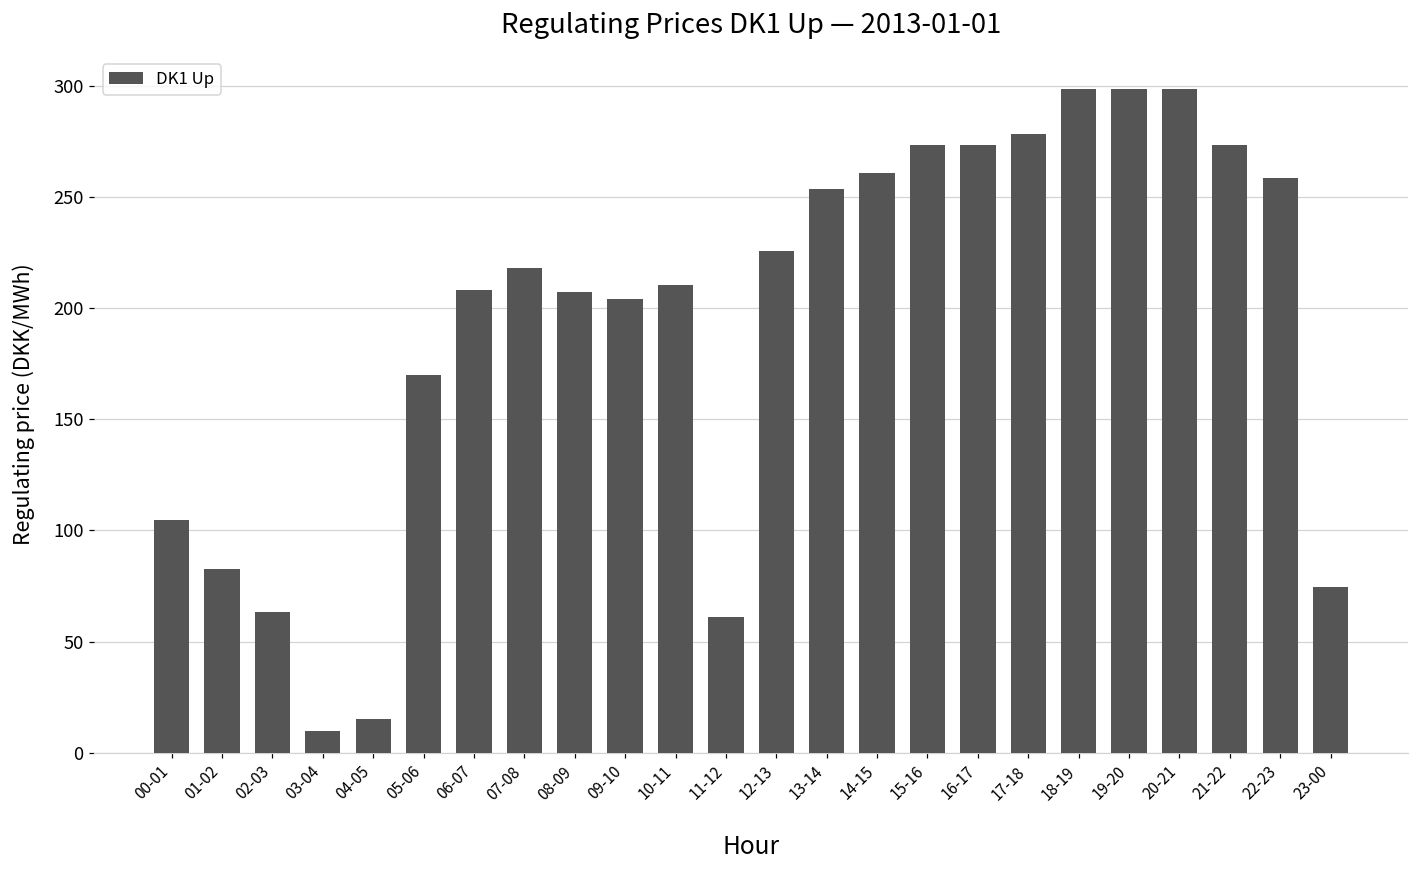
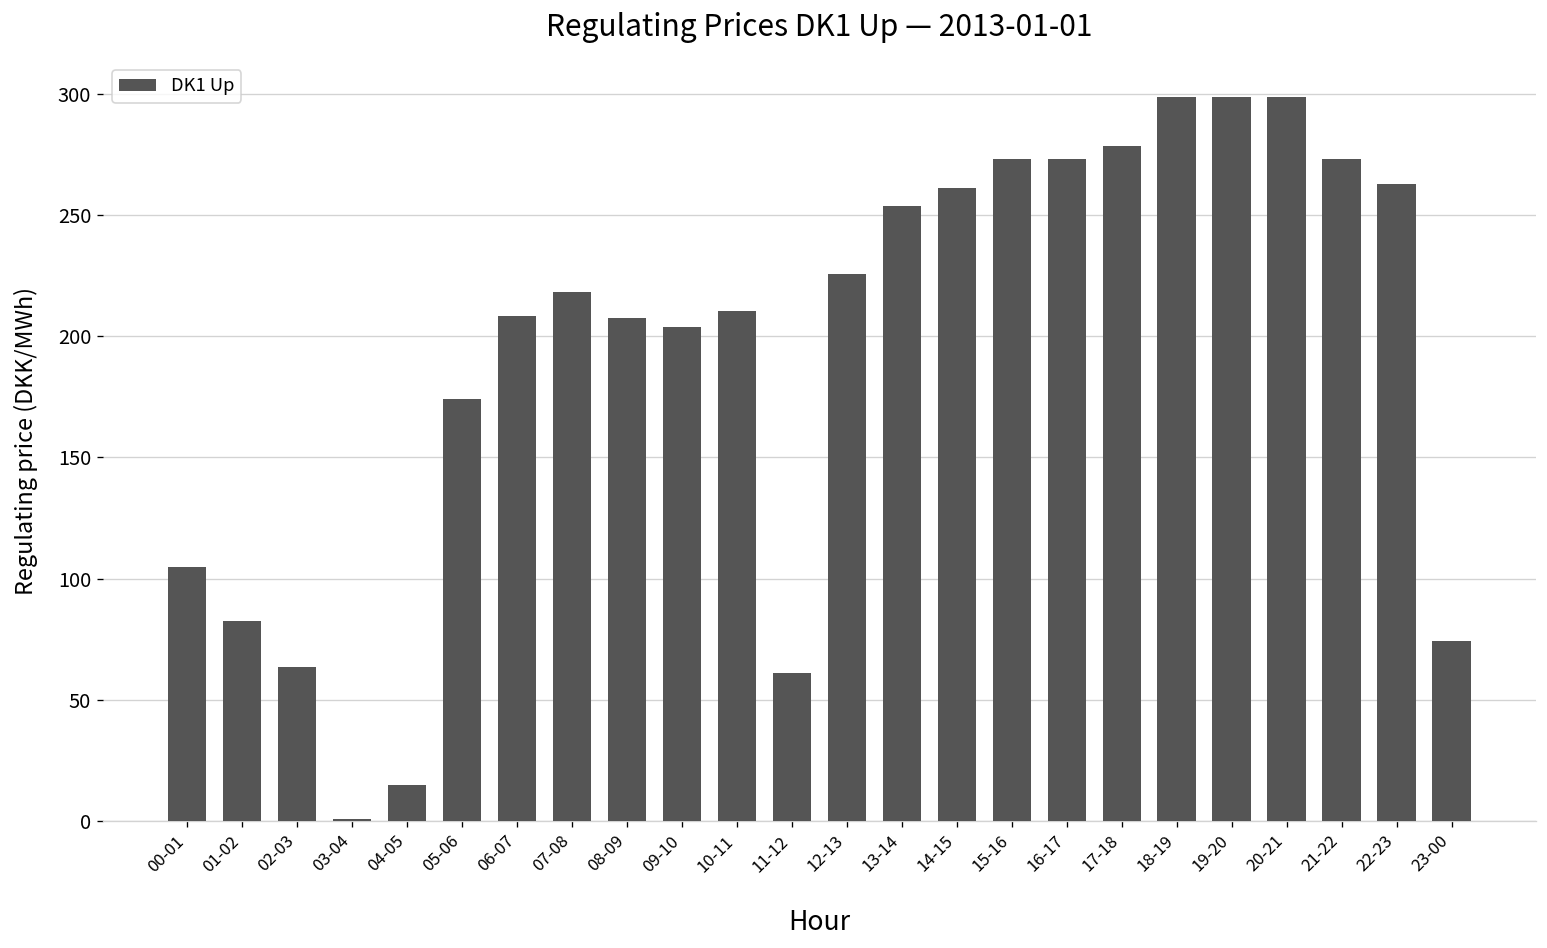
  {
    "00-01": 105,
    "01-02": 83,
    "02-03": 63,
-   "03-04": 10,
+   "03-04": 1,
    "04-05": 15,
-   "05-06": 170,
+   "05-06": 174,
    "06-07": 208,
    "07-08": 218,
    "08-09": 207,
    "09-10": 204,
    "10-11": 211,
    "11-12": 61,
    "12-13": 226,
    "13-14": 254,
    "14-15": 261,
    "15-16": 273,
    "16-17": 273,
    "17-18": 278,
    "18-19": 299,
    "19-20": 299,
    "20-21": 299,
    "21-22": 273,
-   "22-23": 258,
+   "22-23": 263,
    "23-00": 74
  }
